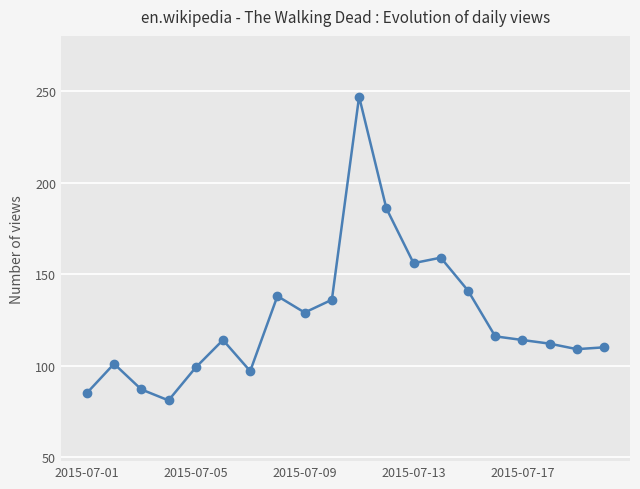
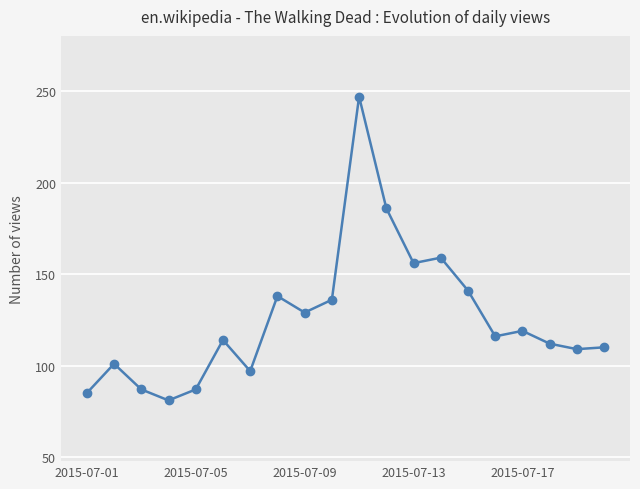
  {
    "2015-07-01": 85,
-   "2015-07-05": 99,
+   "2015-07-05": 87,
    "2015-07-09": 129,
    "2015-07-13": 156,
-   "2015-07-17": 114
+   "2015-07-17": 119
  }
